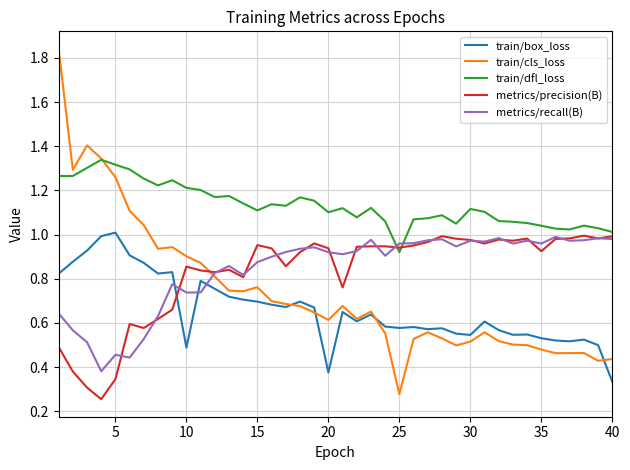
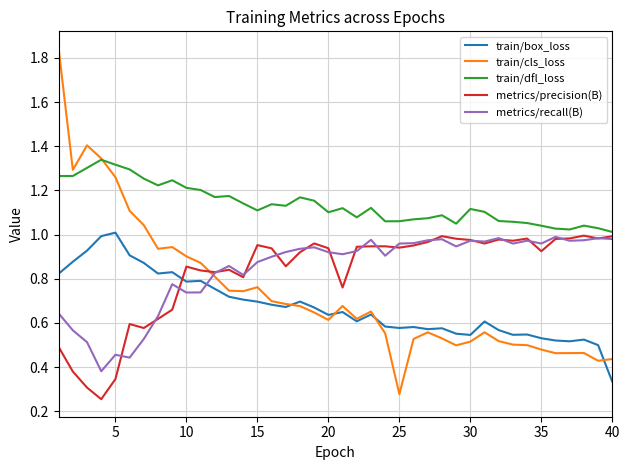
  {
    "train/box_loss": {
      "5": 1.01,
-     "10": 0.49,
+     "10": 0.79,
      "15": 0.70,
-     "20": 0.38,
+     "20": 0.64,
      "25": 0.58,
      "30": 0.55,
      "35": 0.53,
      "40": 0.33
    },
    "train/cls_loss": {
      "5": 1.26,
      "10": 0.90,
      "15": 0.76,
      "20": 0.61,
      "25": 0.28,
      "30": 0.52,
      "35": 0.48,
      "40": 0.44
    },
    "train/dfl_loss": {
      "5": 1.32,
      "10": 1.21,
      "15": 1.11,
      "20": 1.10,
-     "25": 0.92,
+     "25": 1.06,
      "30": 1.12,
      "35": 1.04,
      "40": 1.01
    },
    "metrics/precision(B)": {
      "5": 0.35,
      "10": 0.85,
      "15": 0.95,
      "20": 0.94,
      "25": 0.94,
      "35": 0.92,
      "40": 0.99
    },
    "metrics/recall(B)": {
      "5": 0.46,
      "10": 0.74,
      "15": 0.88,
      "20": 0.92,
      "25": 0.96,
      "35": 0.96,
      "40": 0.98
    }
  }
